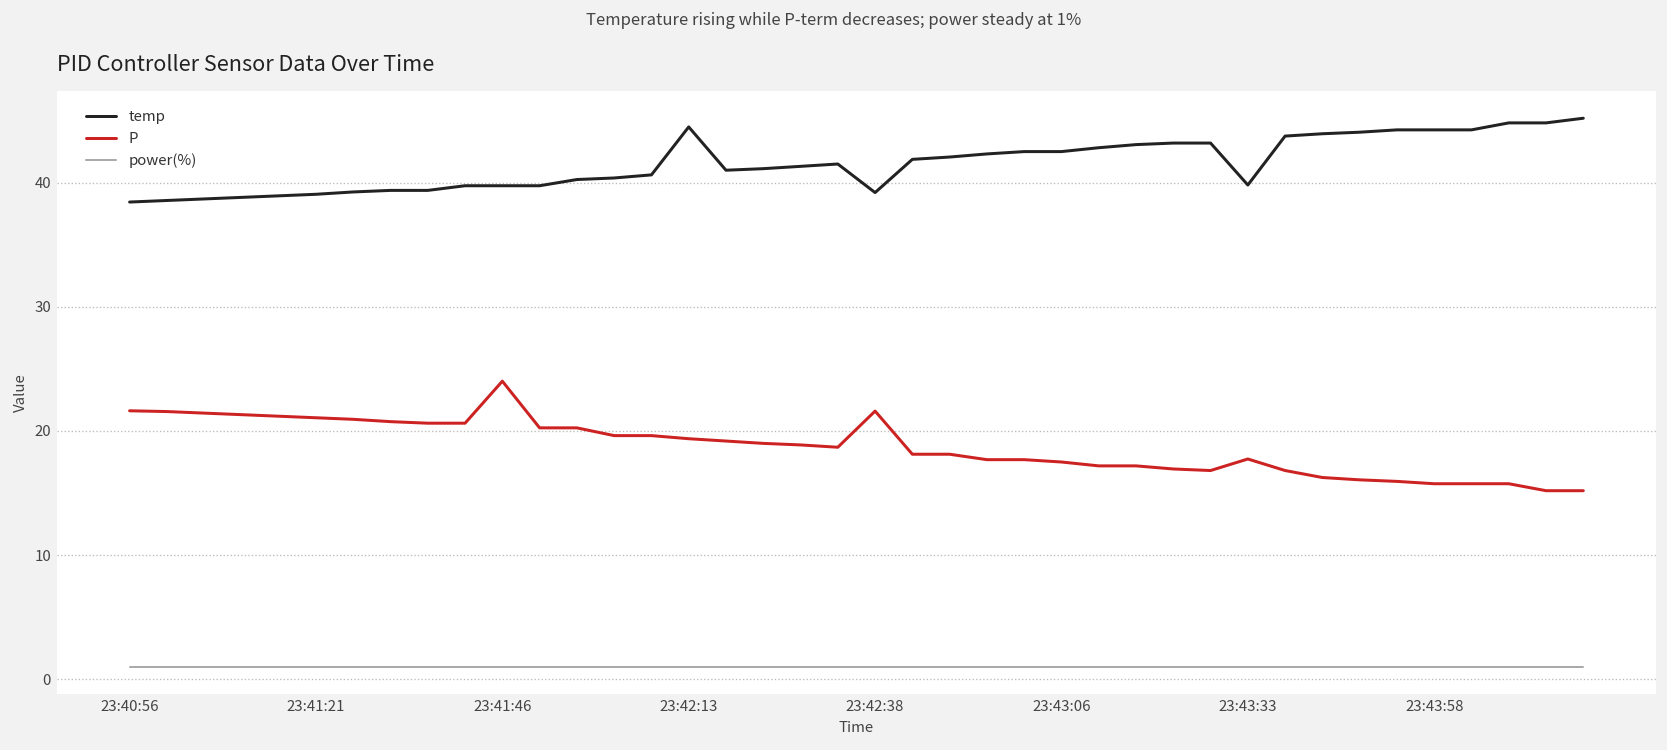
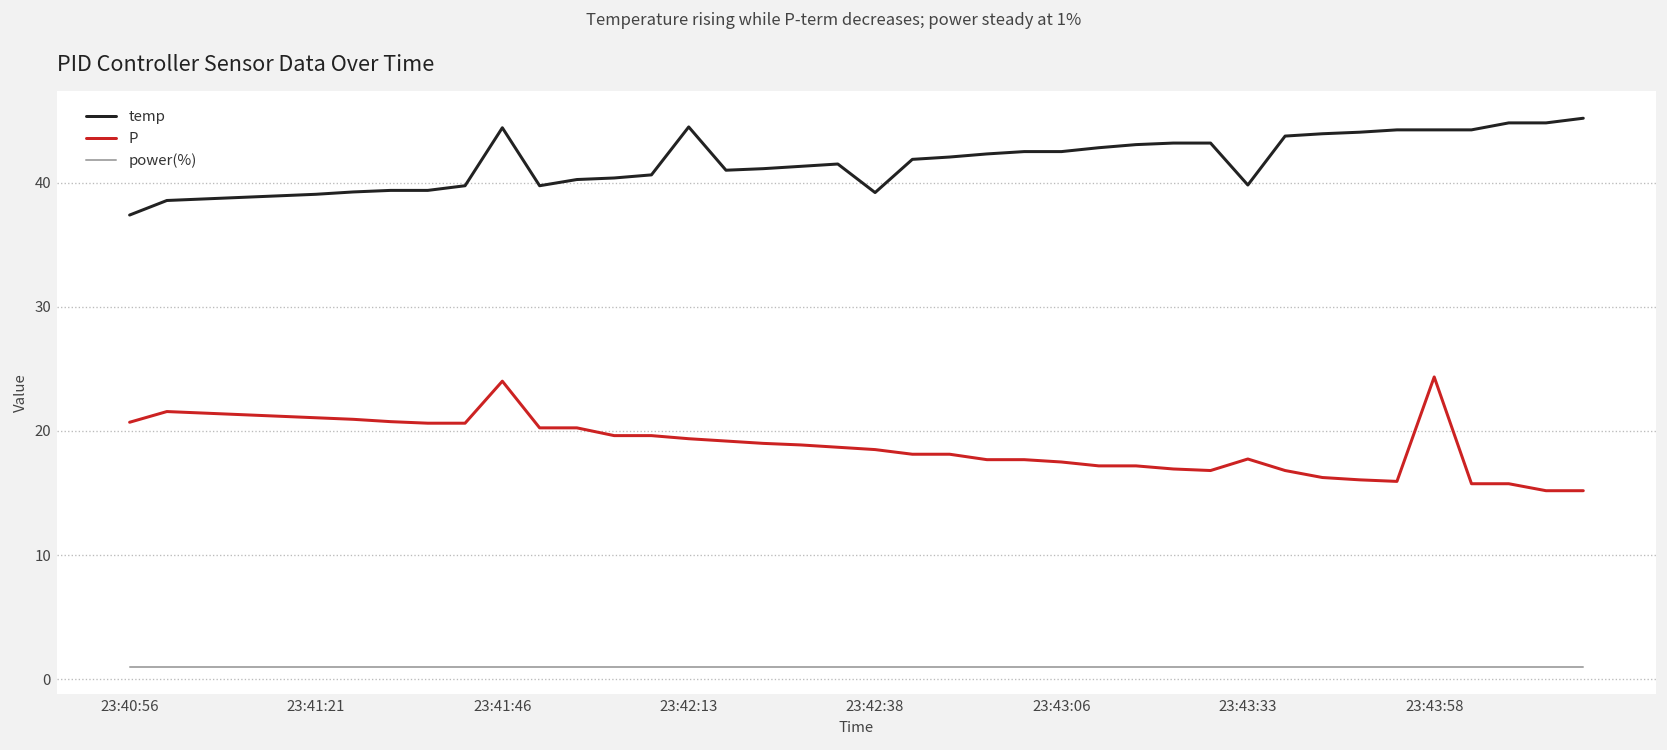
  {
    "temp": {
-     "23:40:56": 38.4,
+     "23:40:56": 37.4,
      "23:41:21": 39.1,
-     "23:41:46": 39.8,
+     "23:41:46": 44.4,
      "23:42:13": 44.5,
      "23:42:38": 39.2,
      "23:43:06": 42.5,
      "23:43:33": 39.8,
      "23:43:58": 44.3
    },
    "P": {
-     "23:40:56": 21.6,
+     "23:40:56": 20.7,
      "23:41:21": 21.1,
      "23:41:46": 24.0,
      "23:42:13": 19.4,
-     "23:42:38": 21.6,
+     "23:42:38": 18.5,
      "23:43:06": 17.5,
      "23:43:33": 17.7,
-     "23:43:58": 15.8
+     "23:43:58": 24.4
    },
    "power(%)": {
      "23:40:56": 1.0,
      "23:41:21": 1.0,
      "23:41:46": 1.0,
      "23:42:13": 1.0,
      "23:42:38": 1.0,
      "23:43:06": 1.0,
      "23:43:33": 1.0,
      "23:43:58": 1.0
    }
  }
